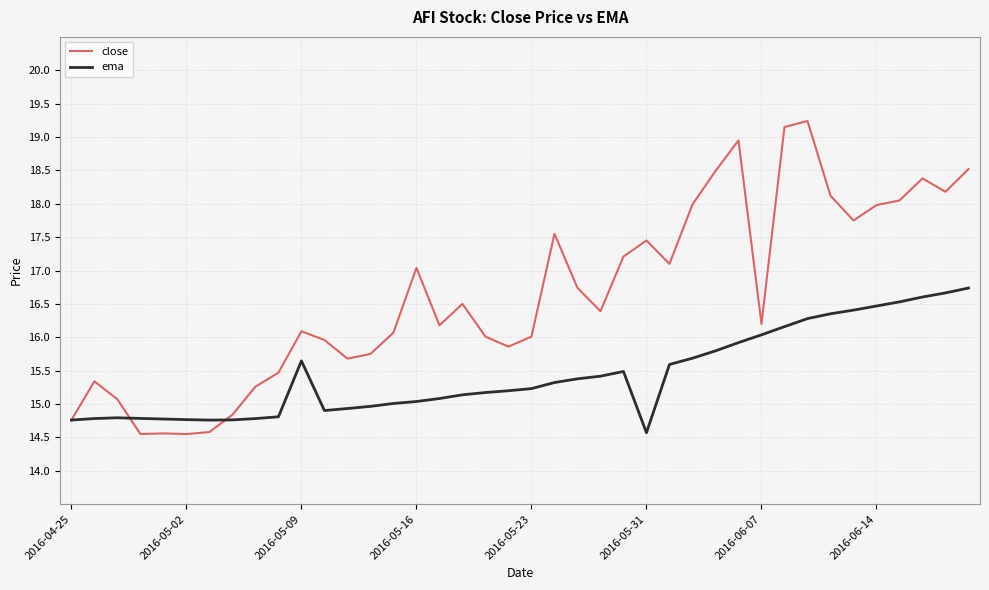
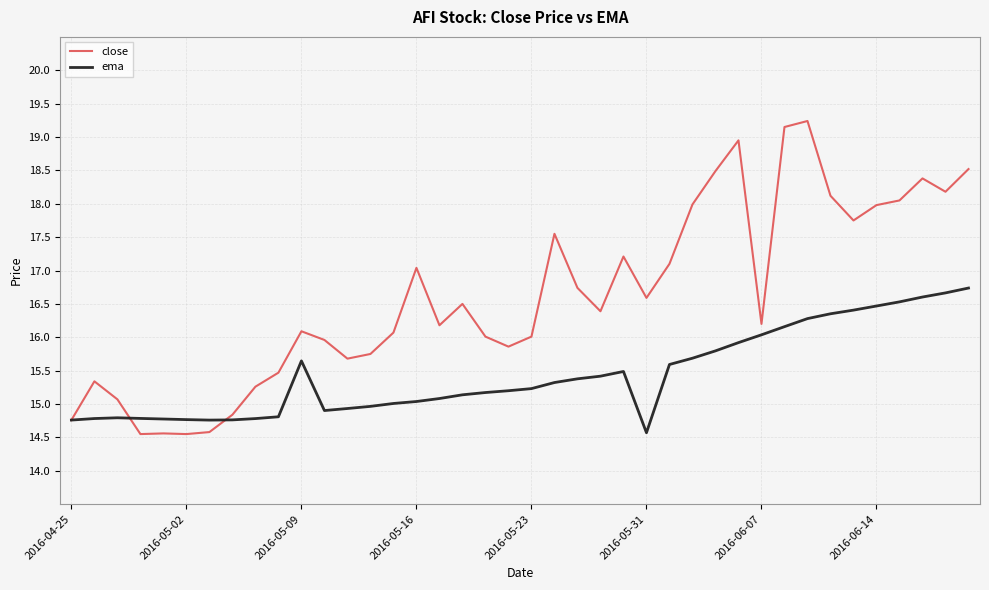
  {
    "close": {
      "2016-05-02": 14.6,
      "2016-05-09": 16.1,
      "2016-05-16": 17.0,
      "2016-05-23": 16.0,
-     "2016-05-31": 17.5,
+     "2016-05-31": 16.6,
      "2016-06-07": 16.2,
      "2016-06-14": 18.0
    },
    "ema": {
      "2016-05-02": 14.8,
      "2016-05-09": 15.6,
      "2016-05-16": 15.0,
      "2016-05-23": 15.2,
      "2016-05-31": 14.6,
      "2016-06-07": 16.0,
      "2016-06-14": 16.5
    }
  }
